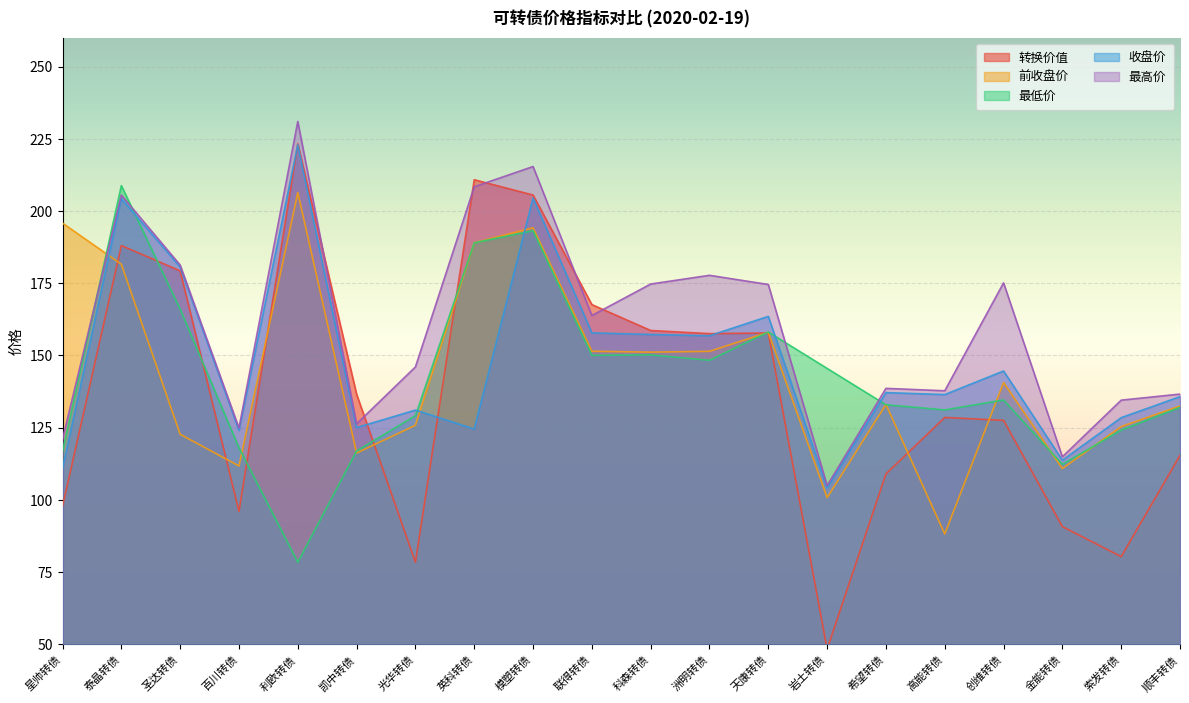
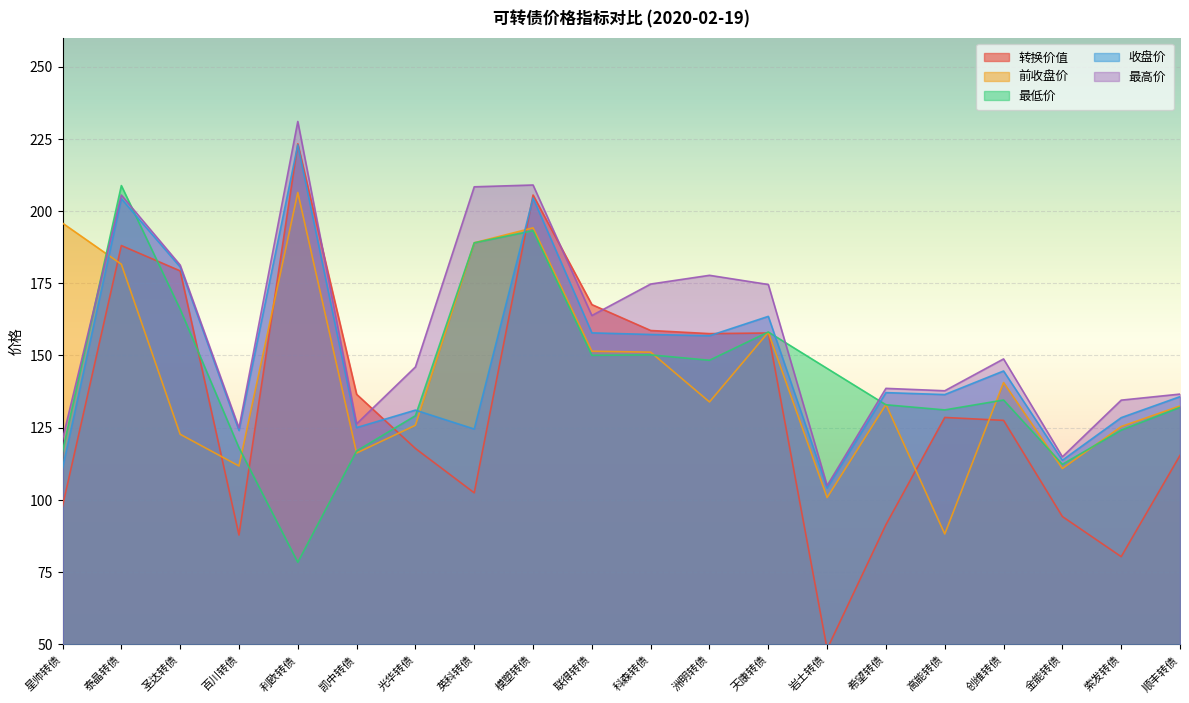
  {
    "转换价值": {
      "星帅转债": 98,
      "泰晶转债": 188,
      "圣达转债": 179,
-     "百川转债": 96,
+     "百川转债": 88,
      "凯中转债": 137,
-     "光华转债": 78,
-     "英科转债": 211,
+     "光华转债": 118,
+     "英科转债": 102,
      "模塑转债": 206,
      "联得转债": 168,
      "科森转债": 159,
-     "希望转债": 109,
+     "希望转债": 91,
      "高能转债": 129,
      "创维转债": 128,
-     "金能转债": 91,
+     "金能转债": 94,
      "索发转债": 80,
      "顺丰转债": 115
    },
    "前收盘价": {
      "星帅转债": 196,
      "泰晶转债": 182,
      "圣达转债": 123,
      "百川转债": 112,
      "利欧转债": 206,
      "光华转债": 126,
      "模塑转债": 194,
      "联得转债": 151,
      "科森转债": 151,
-     "洲明转债": 151,
+     "洲明转债": 134,
      "岩土转债": 101,
      "高能转债": 88,
      "创维转债": 141,
      "金能转债": 111,
      "索发转债": 125
    },
    "最低价": {
      "星帅转债": 117,
      "泰晶转债": 209,
      "圣达转债": 166,
      "百川转债": 118,
      "利欧转债": 78,
      "光华转债": 129,
      "模塑转债": 193,
      "联得转债": 150,
      "科森转债": 150,
      "洲明转债": 148,
      "岩土转债": 145,
      "高能转债": 131,
      "创维转债": 135,
      "金能转债": 112,
      "索发转债": 124
    },
    "收盘价": {
      "星帅转债": 111,
      "泰晶转债": 204,
      "凯中转债": 125,
      "光华转债": 131,
      "英科转债": 125,
      "模塑转债": 205,
      "联得转债": 158,
      "科森转债": 157,
      "天康转债": 164,
      "希望转债": 137,
      "高能转债": 136,
      "创维转债": 145,
      "金能转债": 114,
      "索发转债": 128
    },
    "最高价": {
      "星帅转债": 121,
      "泰晶转债": 206,
      "利欧转债": 231,
      "凯中转债": 126,
      "光华转债": 146,
      "英科转债": 208,
-     "模塑转债": 215,
+     "模塑转债": 209,
      "联得转债": 164,
      "科森转债": 175,
      "洲明转债": 178,
      "天康转债": 175,
      "希望转债": 139,
      "高能转债": 138,
-     "创维转债": 175,
+     "创维转债": 149,
      "金能转债": 115,
      "索发转债": 135
    }
  }
